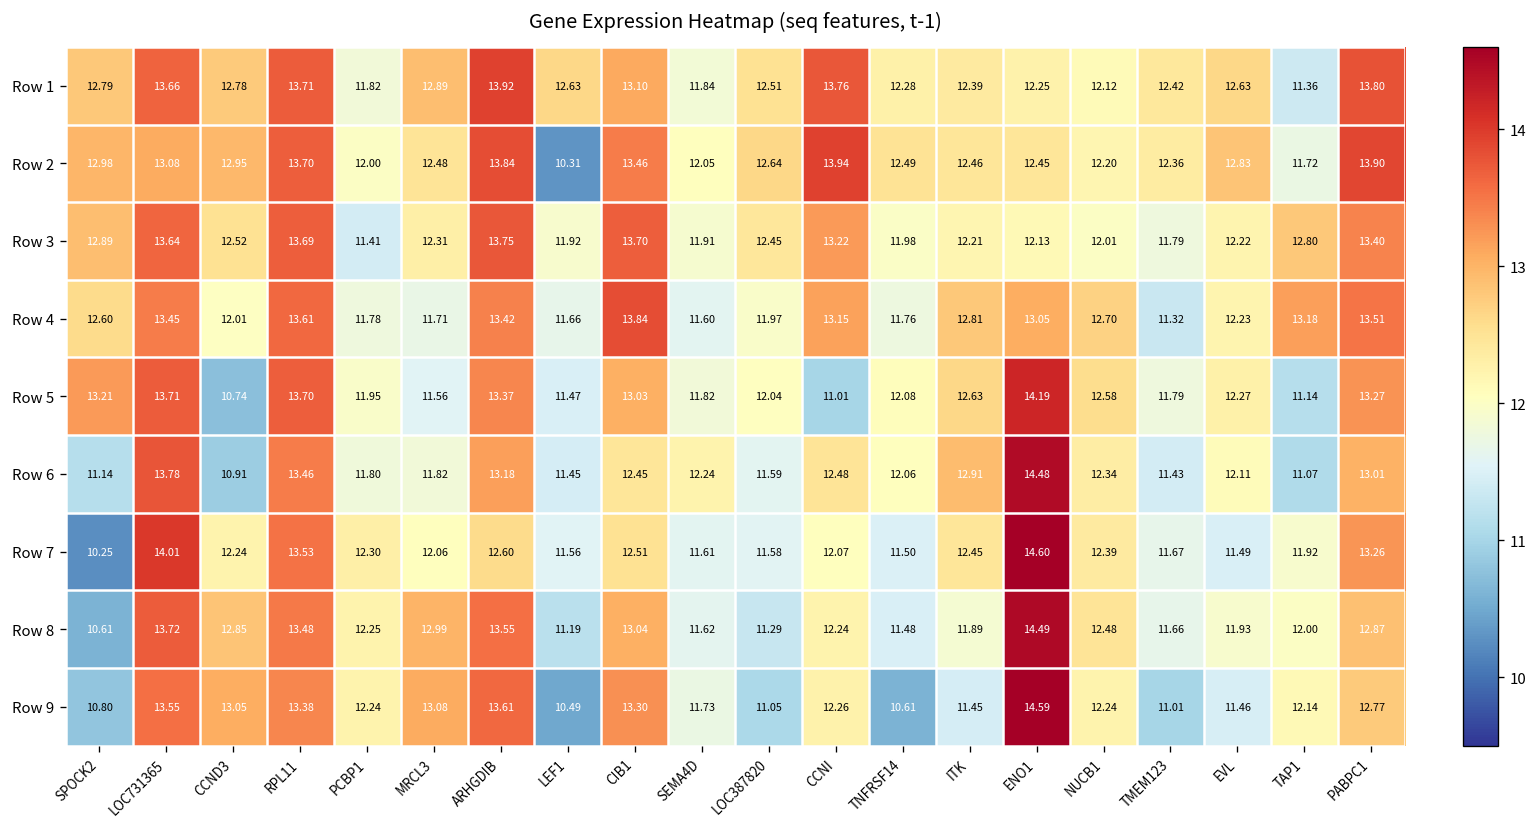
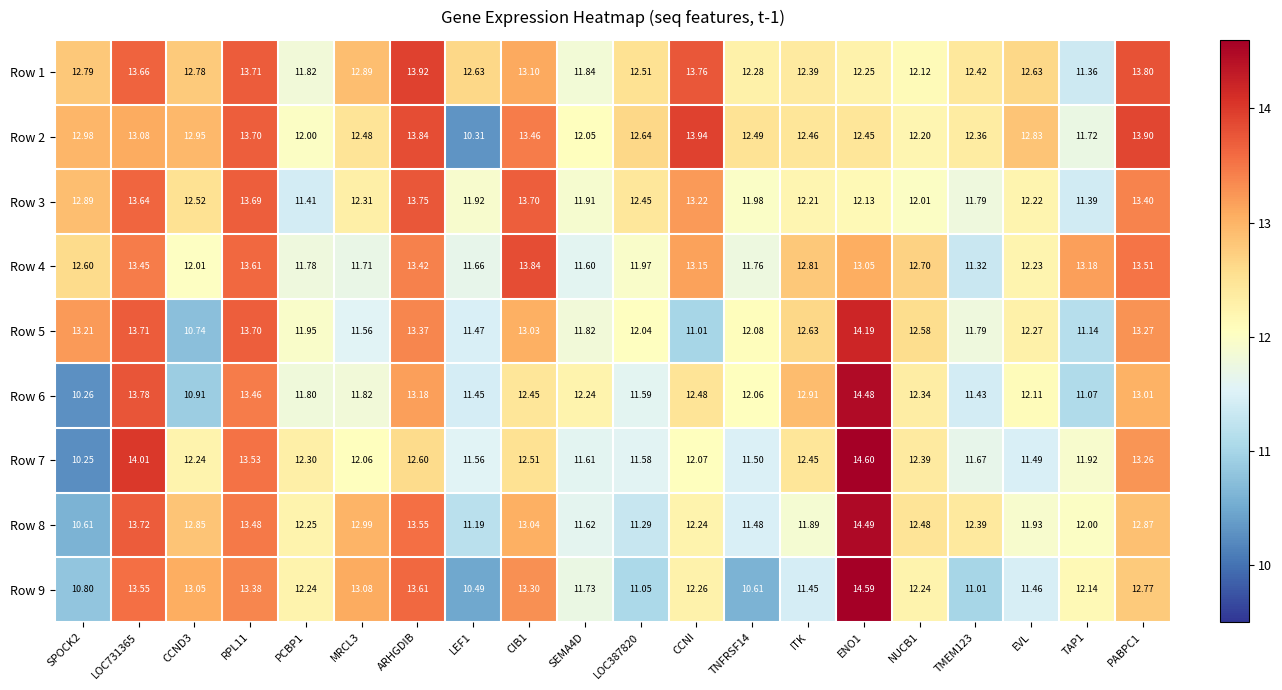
  {
    "Row 1": {
      "SPOCK2": 12.79,
      "LOC731365": 13.66,
      "CCND3": 12.78,
      "RPL11": 13.71,
      "PCBP1": 11.82,
      "MRCL3": 12.89,
      "ARHGDIB": 13.92,
      "LEF1": 12.63,
      "CIB1": 13.10,
      "SEMA4D": 11.84,
      "LOC387820": 12.51,
      "CCNI": 13.76,
      "TNFRSF14": 12.28,
      "ITK": 12.39,
      "ENO1": 12.25,
      "NUCB1": 12.12,
      "TMEM123": 12.42,
      "EVL": 12.63,
      "TAP1": 11.36,
      "PABPC1": 13.80
    },
    "Row 2": {
      "SPOCK2": 12.98,
      "LOC731365": 13.08,
      "CCND3": 12.95,
      "RPL11": 13.70,
      "PCBP1": 12.00,
      "MRCL3": 12.48,
      "ARHGDIB": 13.84,
      "LEF1": 10.31,
      "CIB1": 13.46,
      "SEMA4D": 12.05,
      "LOC387820": 12.64,
      "CCNI": 13.94,
      "TNFRSF14": 12.49,
      "ITK": 12.46,
      "ENO1": 12.45,
      "NUCB1": 12.20,
      "TMEM123": 12.36,
      "EVL": 12.83,
      "TAP1": 11.72,
      "PABPC1": 13.90
    },
    "Row 3": {
      "SPOCK2": 12.89,
      "LOC731365": 13.64,
      "CCND3": 12.52,
      "RPL11": 13.69,
      "PCBP1": 11.41,
      "MRCL3": 12.31,
      "ARHGDIB": 13.75,
      "LEF1": 11.92,
      "CIB1": 13.70,
      "SEMA4D": 11.91,
      "LOC387820": 12.45,
      "CCNI": 13.22,
      "TNFRSF14": 11.98,
      "ITK": 12.21,
      "ENO1": 12.13,
      "NUCB1": 12.01,
      "TMEM123": 11.79,
      "EVL": 12.22,
-     "TAP1": 12.80,
+     "TAP1": 11.39,
      "PABPC1": 13.40
    },
    "Row 4": {
      "SPOCK2": 12.60,
      "LOC731365": 13.45,
      "CCND3": 12.01,
      "RPL11": 13.61,
      "PCBP1": 11.78,
      "MRCL3": 11.71,
      "ARHGDIB": 13.42,
      "LEF1": 11.66,
      "CIB1": 13.84,
      "SEMA4D": 11.60,
      "LOC387820": 11.97,
      "CCNI": 13.15,
      "TNFRSF14": 11.76,
      "ITK": 12.81,
      "ENO1": 13.05,
      "NUCB1": 12.70,
      "TMEM123": 11.32,
      "EVL": 12.23,
      "TAP1": 13.18,
      "PABPC1": 13.51
    },
    "Row 5": {
      "SPOCK2": 13.21,
      "LOC731365": 13.71,
      "CCND3": 10.74,
      "RPL11": 13.70,
      "PCBP1": 11.95,
      "MRCL3": 11.56,
      "ARHGDIB": 13.37,
      "LEF1": 11.47,
      "CIB1": 13.03,
      "SEMA4D": 11.82,
      "LOC387820": 12.04,
      "CCNI": 11.01,
      "TNFRSF14": 12.08,
      "ITK": 12.63,
      "ENO1": 14.19,
      "NUCB1": 12.58,
      "TMEM123": 11.79,
      "EVL": 12.27,
      "TAP1": 11.14,
      "PABPC1": 13.27
    },
    "Row 6": {
-     "SPOCK2": 11.14,
+     "SPOCK2": 10.26,
      "LOC731365": 13.78,
      "CCND3": 10.91,
      "RPL11": 13.46,
      "PCBP1": 11.80,
      "MRCL3": 11.82,
      "ARHGDIB": 13.18,
      "LEF1": 11.45,
      "CIB1": 12.45,
      "SEMA4D": 12.24,
      "LOC387820": 11.59,
      "CCNI": 12.48,
      "TNFRSF14": 12.06,
      "ITK": 12.91,
      "ENO1": 14.48,
      "NUCB1": 12.34,
      "TMEM123": 11.43,
      "EVL": 12.11,
      "TAP1": 11.07,
      "PABPC1": 13.01
    },
    "Row 7": {
      "SPOCK2": 10.25,
      "LOC731365": 14.01,
      "CCND3": 12.24,
      "RPL11": 13.53,
      "PCBP1": 12.30,
      "MRCL3": 12.06,
      "ARHGDIB": 12.60,
      "LEF1": 11.56,
      "CIB1": 12.51,
      "SEMA4D": 11.61,
      "LOC387820": 11.58,
      "CCNI": 12.07,
      "TNFRSF14": 11.50,
      "ITK": 12.45,
      "ENO1": 14.60,
      "NUCB1": 12.39,
      "TMEM123": 11.67,
      "EVL": 11.49,
      "TAP1": 11.92,
      "PABPC1": 13.26
    },
    "Row 8": {
      "SPOCK2": 10.61,
      "LOC731365": 13.72,
      "CCND3": 12.85,
      "RPL11": 13.48,
      "PCBP1": 12.25,
      "MRCL3": 12.99,
      "ARHGDIB": 13.55,
      "LEF1": 11.19,
      "CIB1": 13.04,
      "SEMA4D": 11.62,
      "LOC387820": 11.29,
      "CCNI": 12.24,
      "TNFRSF14": 11.48,
      "ITK": 11.89,
      "ENO1": 14.49,
      "NUCB1": 12.48,
-     "TMEM123": 11.66,
+     "TMEM123": 12.39,
      "EVL": 11.93,
      "TAP1": 12.00,
      "PABPC1": 12.87
    },
    "Row 9": {
      "SPOCK2": 10.80,
      "LOC731365": 13.55,
      "CCND3": 13.05,
      "RPL11": 13.38,
      "PCBP1": 12.24,
      "MRCL3": 13.08,
      "ARHGDIB": 13.61,
      "LEF1": 10.49,
      "CIB1": 13.30,
      "SEMA4D": 11.73,
      "LOC387820": 11.05,
      "CCNI": 12.26,
      "TNFRSF14": 10.61,
      "ITK": 11.45,
      "ENO1": 14.59,
      "NUCB1": 12.24,
      "TMEM123": 11.01,
      "EVL": 11.46,
      "TAP1": 12.14,
      "PABPC1": 12.77
    }
  }
